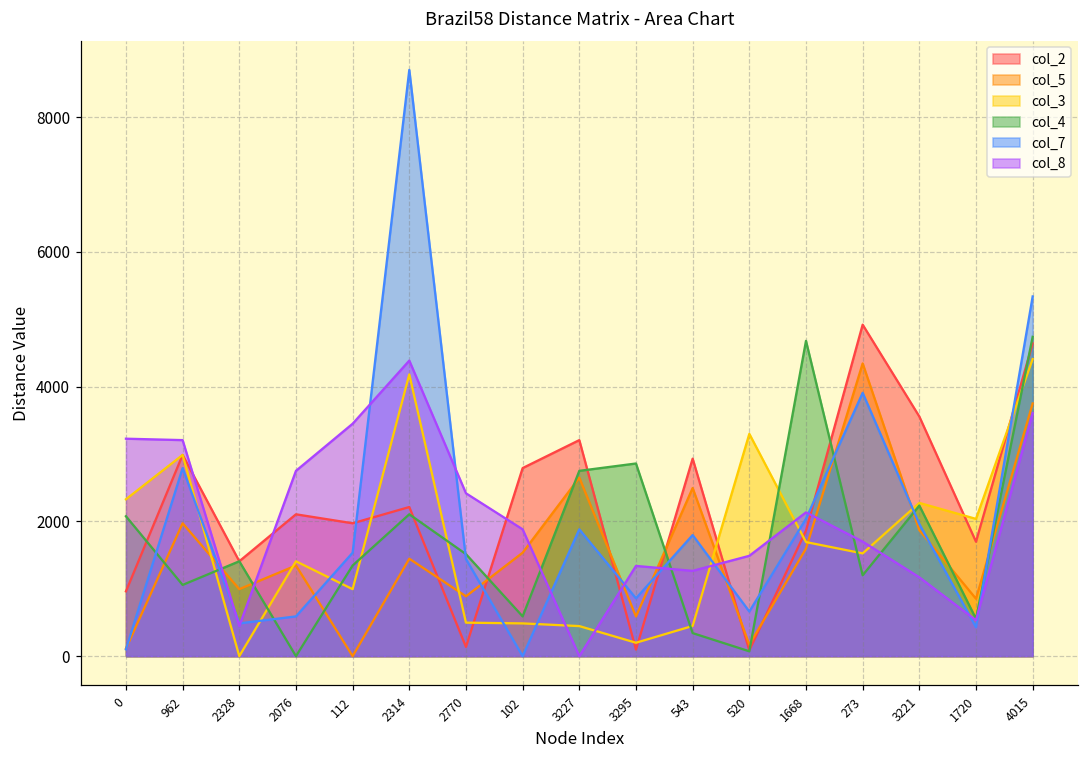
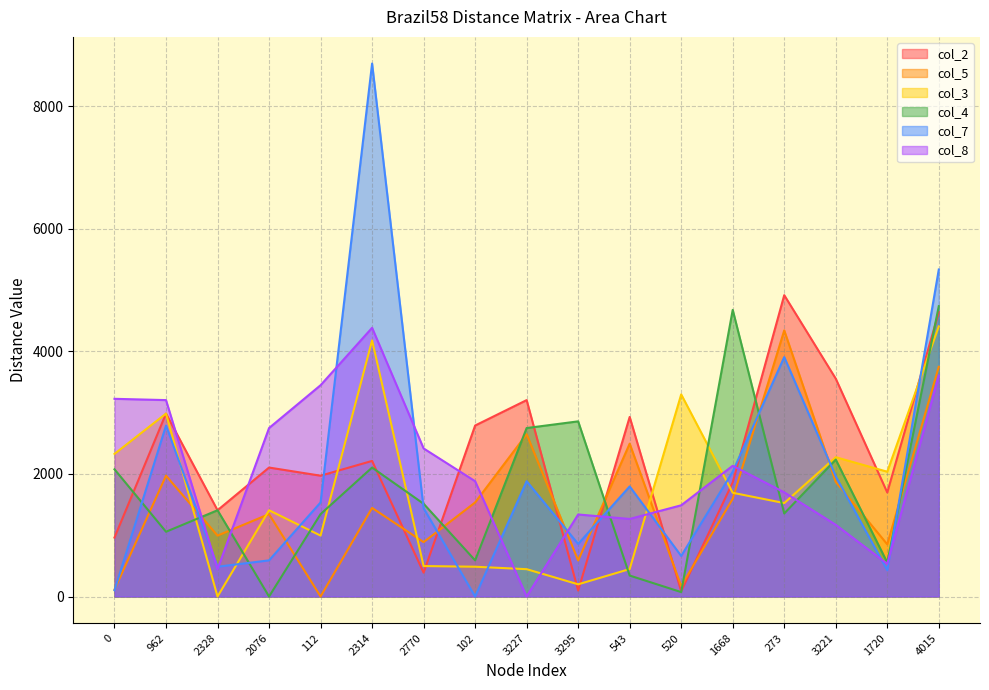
  {
    "col_2": {
      "0": 1000,
      "2076": 2100,
      "112": 2000,
      "2314": 2200,
-     "2770": 100,
+     "2770": 400,
      "102": 2800,
      "3227": 3200,
      "3295": 100,
      "543": 2900,
      "1668": 1900,
      "273": 4900,
      "3221": 3600,
      "1720": 1700,
      "4015": 4600
    },
    "col_4": {
      "0": 2100,
      "962": 1100,
      "2076": 0,
      "112": 1300,
      "2314": 2100,
      "2770": 1500,
      "102": 600,
      "3227": 2800,
      "3295": 2900,
      "543": 300,
      "1668": 4700,
-     "273": 1200,
+     "273": 1400,
      "4015": 4700
    },
    "col_7": {
      "962": 2800,
      "2076": 600,
      "112": 1500,
      "2314": 8700,
      "2770": 1400,
      "102": 0,
      "3227": 1900,
      "3295": 900,
      "543": 1800,
      "520": 700,
      "1668": 2000,
      "273": 3900,
      "3221": 2000,
      "1720": 400,
      "4015": 5300
    },
    "col_8": {
      "0": 3200,
      "962": 3200,
      "2076": 2800,
      "112": 3400,
      "2314": 4400,
      "2770": 2400,
      "102": 1900,
      "3227": 0,
      "3295": 1300,
      "543": 1300,
      "520": 1500,
      "1668": 2100,
      "273": 1700,
      "3221": 1200,
      "4015": 3600
    }
  }
